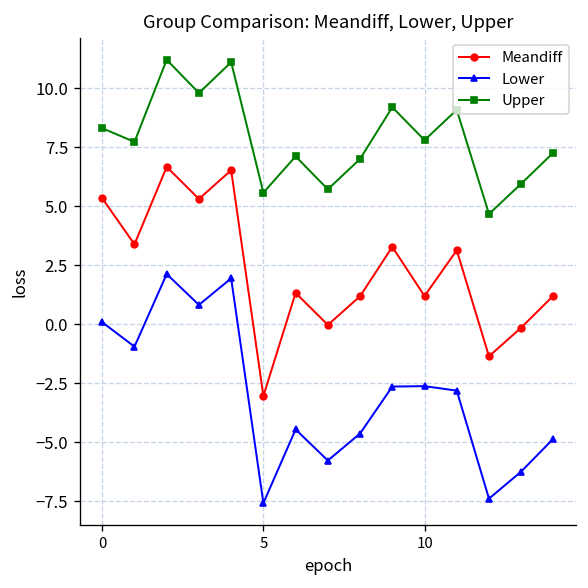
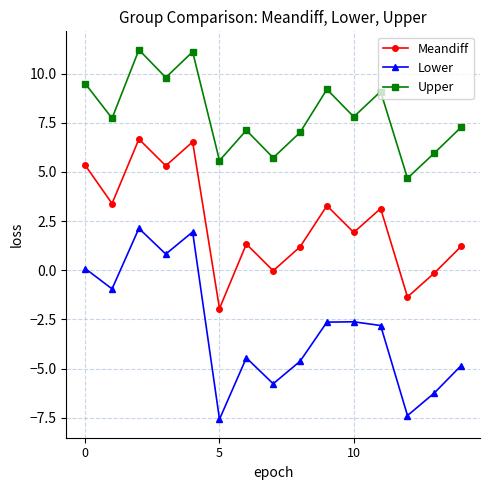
  {
    "Meandiff": {
      "0": 5.3,
-     "5": -3.0,
-     "10": 1.2
+     "5": -1.9,
+     "10": 1.9
    },
    "Lower": {
      "0": 0.1,
      "5": -7.6,
      "10": -2.6
    },
    "Upper": {
-     "0": 8.3,
+     "0": 9.5,
      "5": 5.6,
      "10": 7.8
    }
  }
